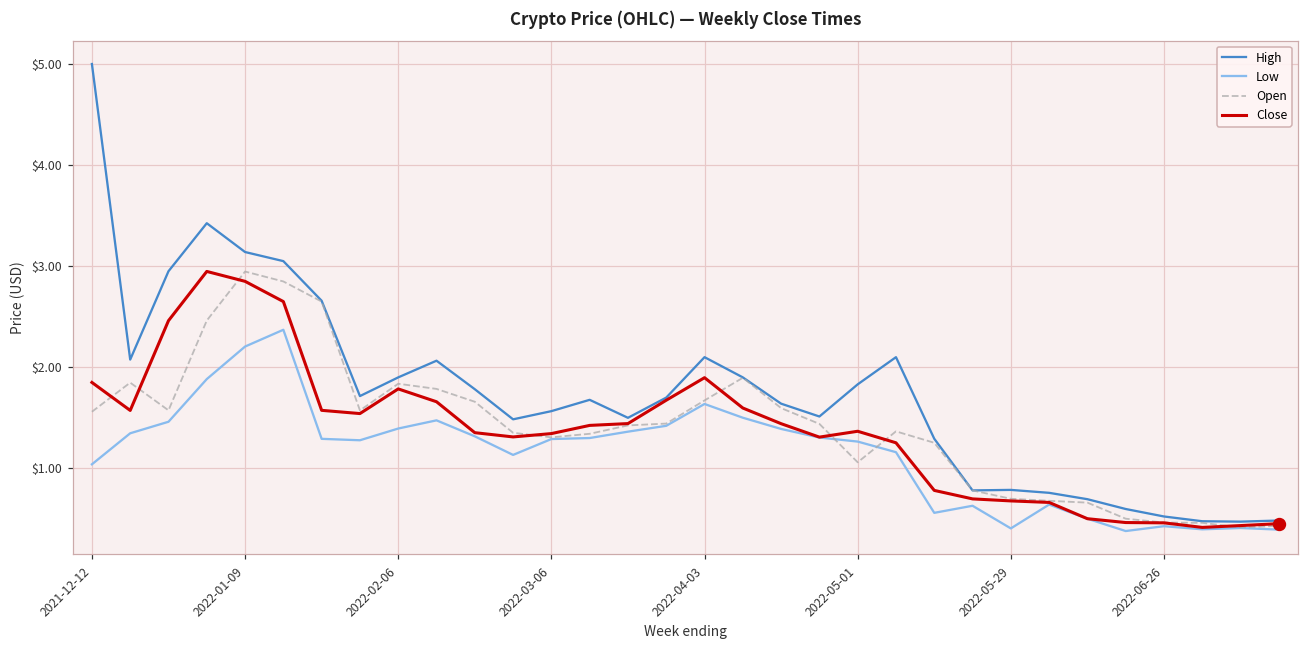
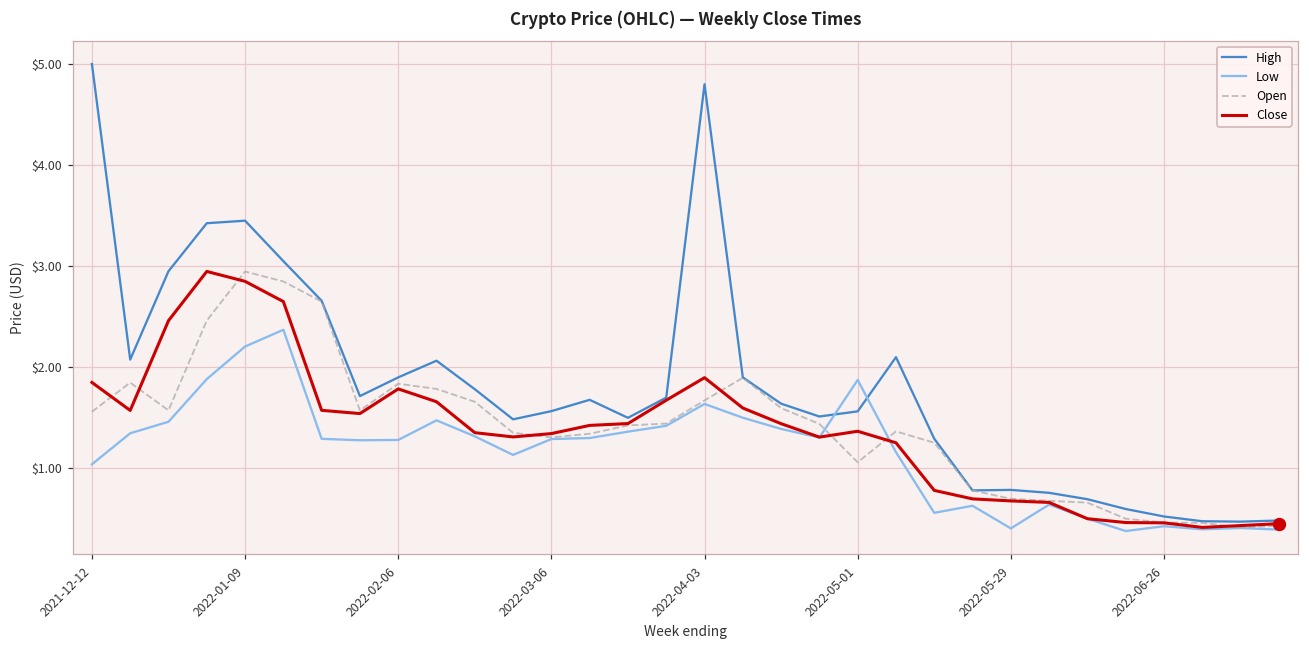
  {
    "High": {
      "2021-12-12": "$5.0",
-     "2022-01-09": "$3.1",
+     "2022-01-09": "$3.5",
      "2022-02-06": "$1.9",
      "2022-03-06": "$1.6",
-     "2022-04-03": "$2.1",
-     "2022-05-01": "$1.8",
+     "2022-04-03": "$4.8",
+     "2022-05-01": "$1.6",
      "2022-05-29": "$0.8",
      "2022-06-26": "$0.5"
    },
    "Low": {
      "2021-12-12": "$1.0",
      "2022-01-09": "$2.2",
-     "2022-02-06": "$1.4",
+     "2022-02-06": "$1.3",
      "2022-04-03": "$1.6",
-     "2022-05-01": "$1.3",
+     "2022-05-01": "$1.9",
      "2022-05-29": "$0.4",
      "2022-06-26": "$0.4"
    },
    "Open": {
      "2021-12-12": "$1.6",
      "2022-01-09": "$2.9",
      "2022-02-06": "$1.8",
      "2022-04-03": "$1.7",
      "2022-05-01": "$1.1"
    }
  }
